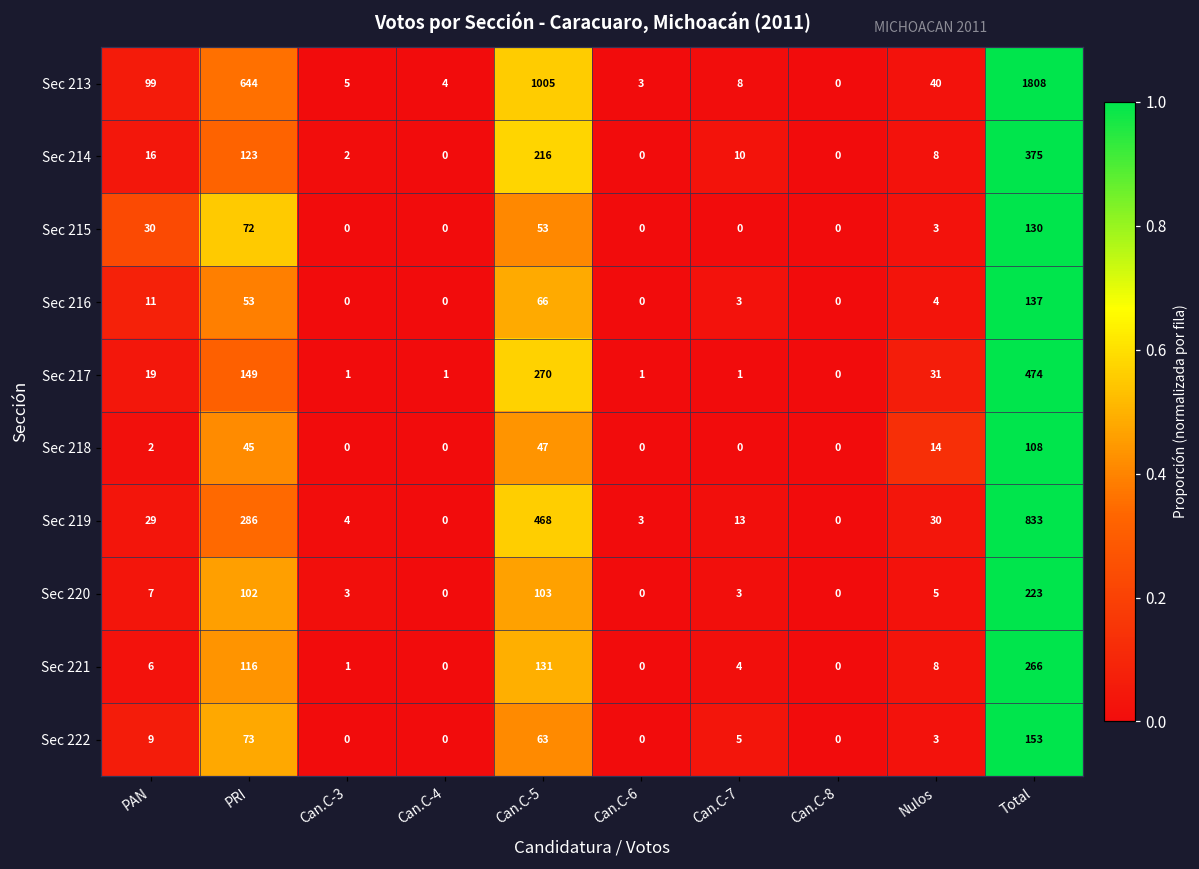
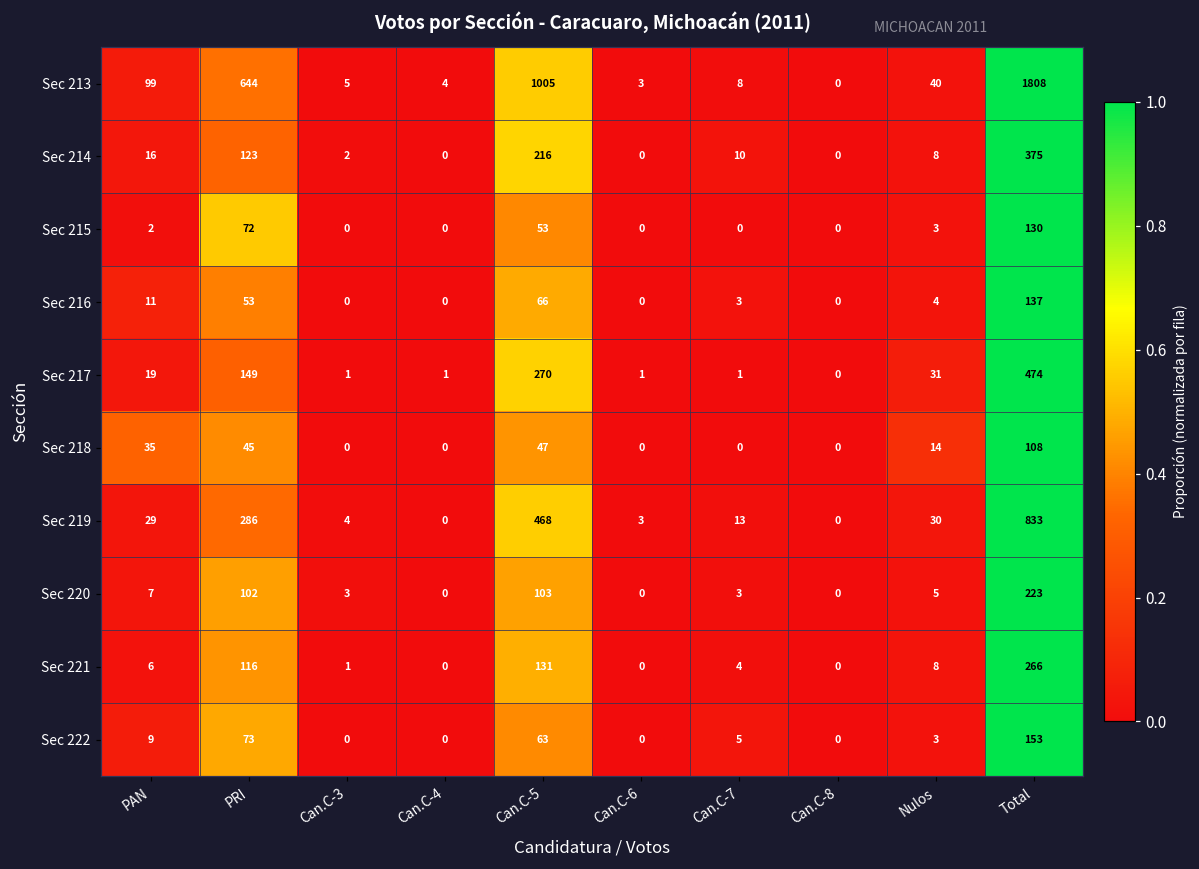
  {
    "Sec 213": {
      "PAN": 99,
      "PRI": 644,
      "Can.C-3": 5,
      "Can.C-4": 4,
      "Can.C-5": 1005,
      "Can.C-6": 3,
      "Can.C-7": 8,
      "Can.C-8": 0,
      "Nulos": 40,
      "Total": 1808
    },
    "Sec 214": {
      "PAN": 16,
      "PRI": 123,
      "Can.C-3": 2,
      "Can.C-4": 0,
      "Can.C-5": 216,
      "Can.C-6": 0,
      "Can.C-7": 10,
      "Can.C-8": 0,
      "Nulos": 8,
      "Total": 375
    },
    "Sec 215": {
-     "PAN": 30,
+     "PAN": 2,
      "PRI": 72,
      "Can.C-3": 0,
      "Can.C-4": 0,
      "Can.C-5": 53,
      "Can.C-6": 0,
      "Can.C-7": 0,
      "Can.C-8": 0,
      "Nulos": 3,
      "Total": 130
    },
    "Sec 216": {
      "PAN": 11,
      "PRI": 53,
      "Can.C-3": 0,
      "Can.C-4": 0,
      "Can.C-5": 66,
      "Can.C-6": 0,
      "Can.C-7": 3,
      "Can.C-8": 0,
      "Nulos": 4,
      "Total": 137
    },
    "Sec 217": {
      "PAN": 19,
      "PRI": 149,
      "Can.C-3": 1,
      "Can.C-4": 1,
      "Can.C-5": 270,
      "Can.C-6": 1,
      "Can.C-7": 1,
      "Can.C-8": 0,
      "Nulos": 31,
      "Total": 474
    },
    "Sec 218": {
-     "PAN": 2,
+     "PAN": 35,
      "PRI": 45,
      "Can.C-3": 0,
      "Can.C-4": 0,
      "Can.C-5": 47,
      "Can.C-6": 0,
      "Can.C-7": 0,
      "Can.C-8": 0,
      "Nulos": 14,
      "Total": 108
    },
    "Sec 219": {
      "PAN": 29,
      "PRI": 286,
      "Can.C-3": 4,
      "Can.C-4": 0,
      "Can.C-5": 468,
      "Can.C-6": 3,
      "Can.C-7": 13,
      "Can.C-8": 0,
      "Nulos": 30,
      "Total": 833
    },
    "Sec 220": {
      "PAN": 7,
      "PRI": 102,
      "Can.C-3": 3,
      "Can.C-4": 0,
      "Can.C-5": 103,
      "Can.C-6": 0,
      "Can.C-7": 3,
      "Can.C-8": 0,
      "Nulos": 5,
      "Total": 223
    },
    "Sec 221": {
      "PAN": 6,
      "PRI": 116,
      "Can.C-3": 1,
      "Can.C-4": 0,
      "Can.C-5": 131,
      "Can.C-6": 0,
      "Can.C-7": 4,
      "Can.C-8": 0,
      "Nulos": 8,
      "Total": 266
    },
    "Sec 222": {
      "PAN": 9,
      "PRI": 73,
      "Can.C-3": 0,
      "Can.C-4": 0,
      "Can.C-5": 63,
      "Can.C-6": 0,
      "Can.C-7": 5,
      "Can.C-8": 0,
      "Nulos": 3,
      "Total": 153
    }
  }
